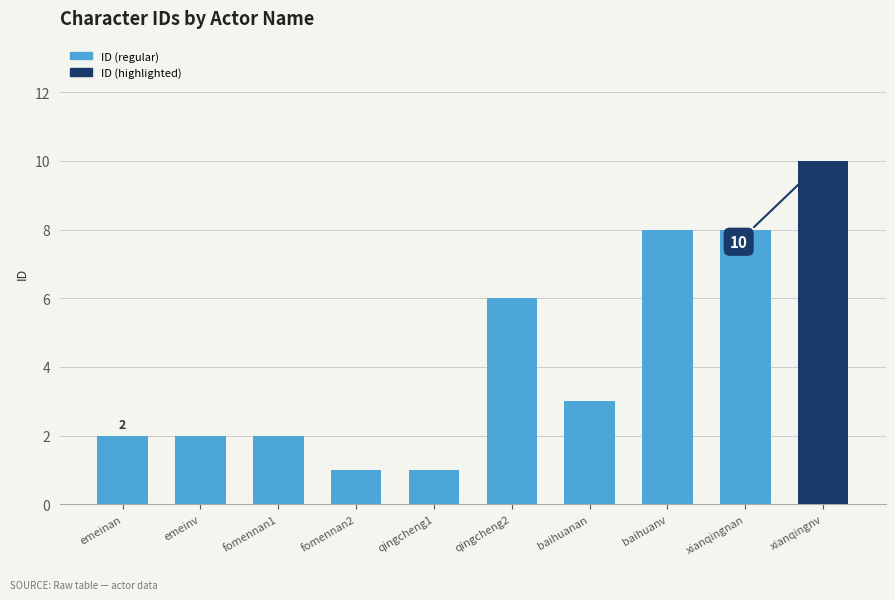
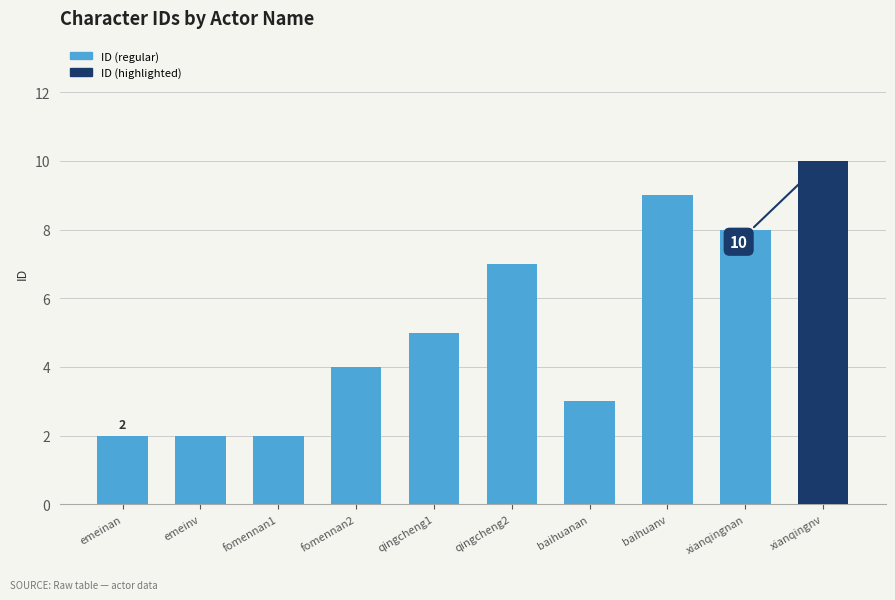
  {
    "emeinv": 2,
    "fomennan1": 2,
-   "fomennan2": 1,
-   "qingcheng1": 1,
-   "qingcheng2": 6,
+   "fomennan2": 4,
+   "qingcheng1": 5,
+   "qingcheng2": 7,
    "baihuanan": 3,
-   "baihuanv": 8,
+   "baihuanv": 9,
    "xianqingnv": 10
  }
